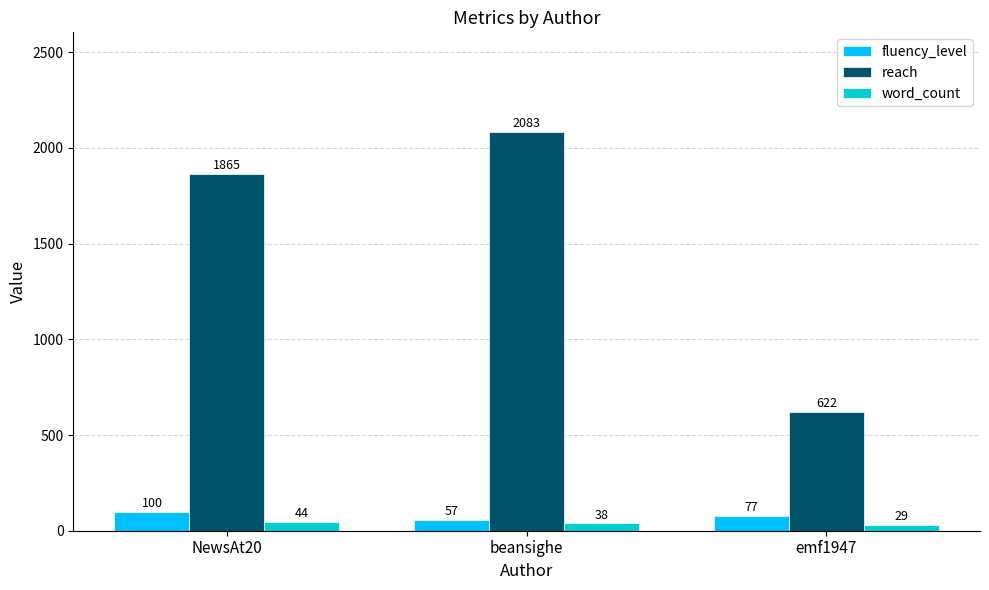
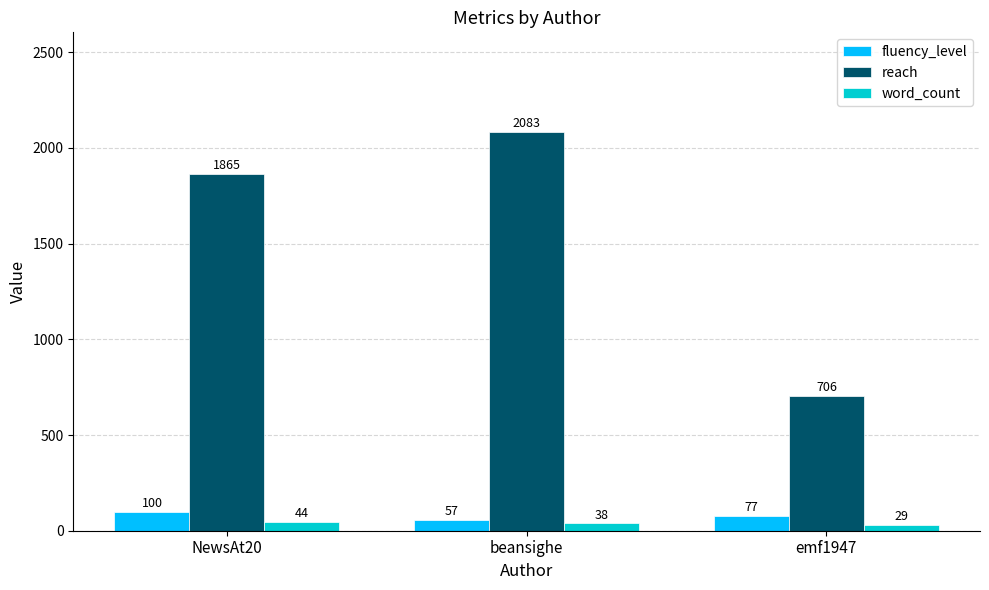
  {
    "reach": {
      "NewsAt20": 1865,
      "beansighe": 2083,
-     "emf1947": 622
+     "emf1947": 706
    }
  }
